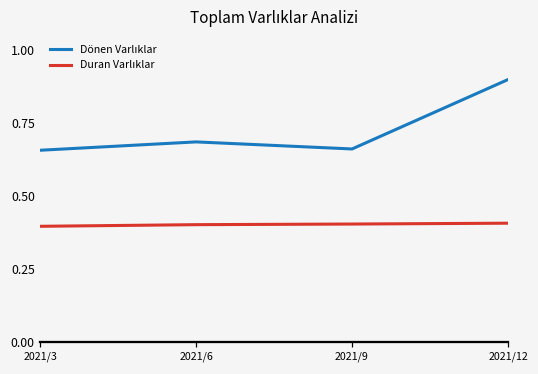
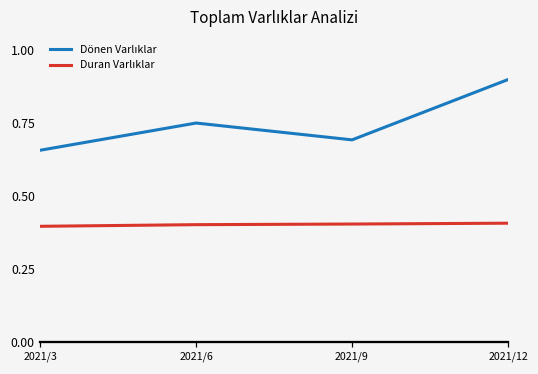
  {
    "Dönen Varlıklar": {
      "2021/3": 0.66,
-     "2021/6": 0.68,
-     "2021/9": 0.66,
+     "2021/6": 0.75,
+     "2021/9": 0.69,
      "2021/12": 0.90
    },
    "Duran Varlıklar": {
      "2021/3": 0.40,
      "2021/6": 0.40,
      "2021/9": 0.40,
      "2021/12": 0.41
    }
  }
